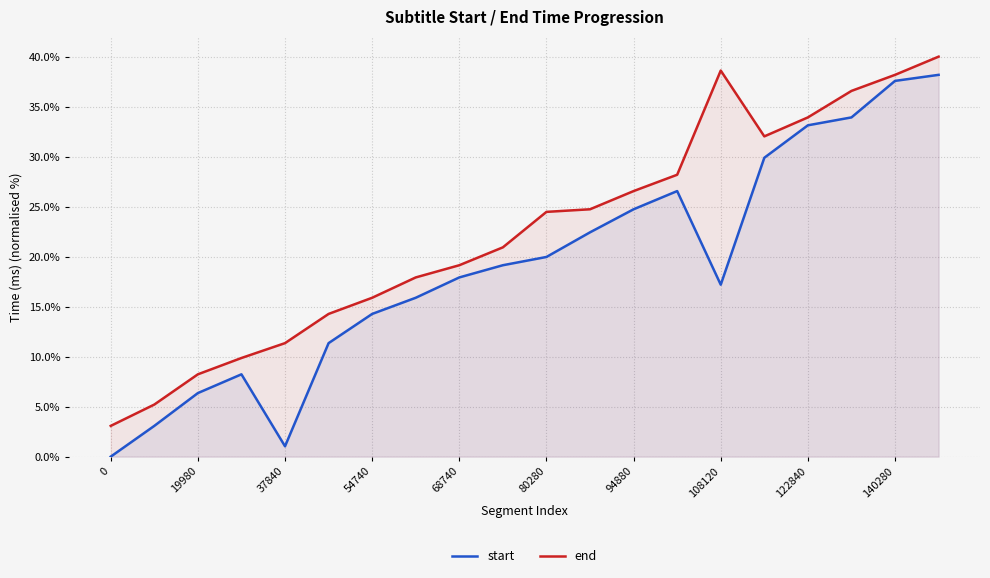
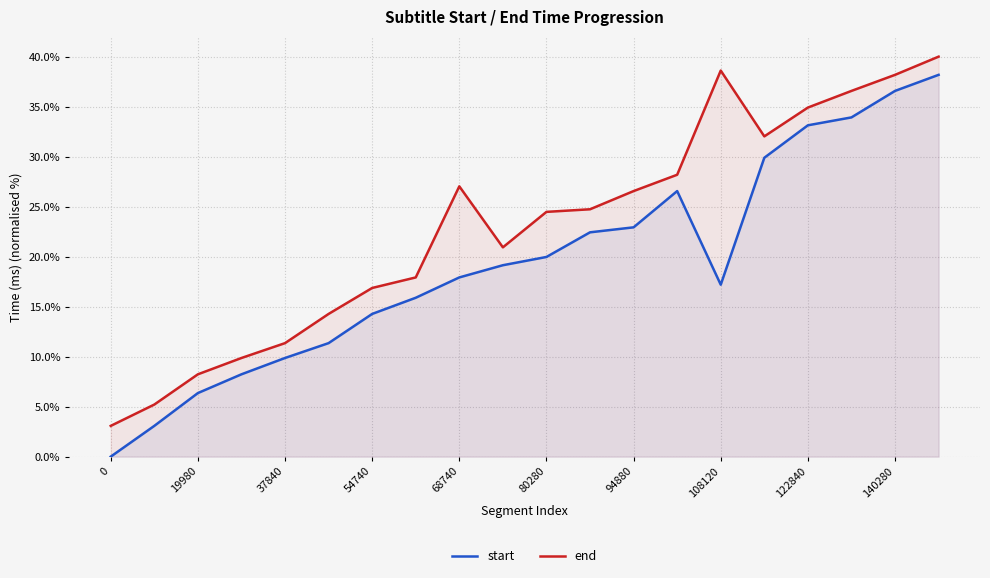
  {
    "start": {
      "0": "0%",
      "19980": "6%",
-     "37840": "1%",
+     "37840": "10%",
      "54740": "14%",
      "68740": "18%",
      "80280": "20%",
-     "94880": "25%",
+     "94880": "23%",
      "108120": "17%",
      "122840": "33%",
-     "140280": "38%"
+     "140280": "37%"
    },
    "end": {
      "0": "3%",
      "19980": "8%",
      "37840": "11%",
-     "54740": "16%",
-     "68740": "19%",
+     "54740": "17%",
+     "68740": "27%",
      "80280": "24%",
      "94880": "27%",
      "108120": "39%",
-     "122840": "34%",
+     "122840": "35%",
      "140280": "38%"
    }
  }
